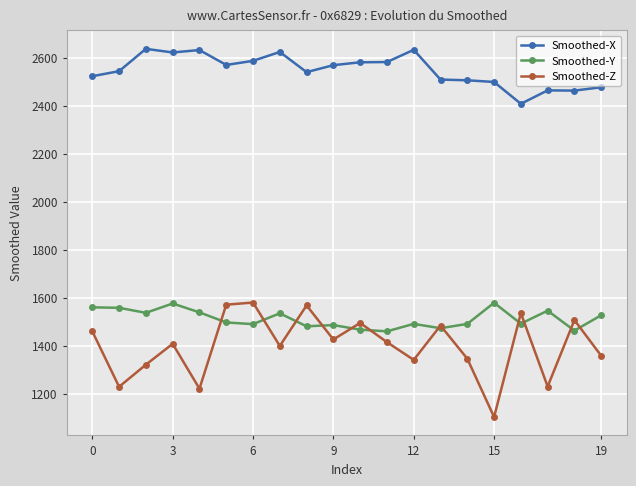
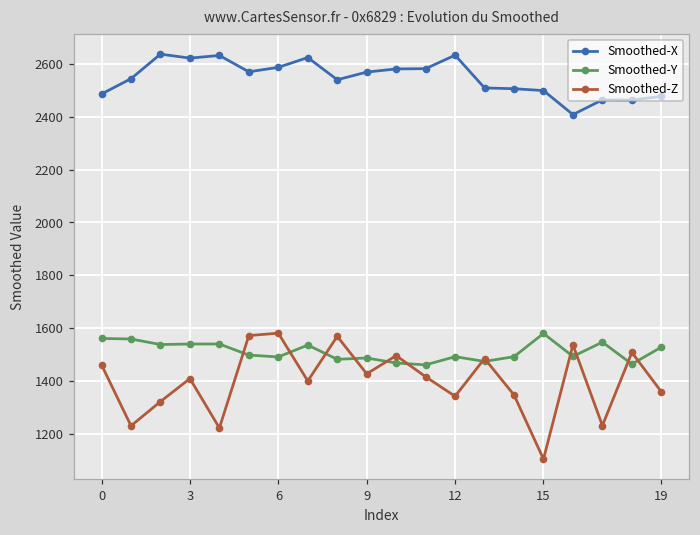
  {
    "Smoothed-X": {
-     "0": 2520,
+     "0": 2490,
      "3": 2620,
      "6": 2590,
      "9": 2570,
      "12": 2630,
      "15": 2500,
      "19": 2480
    },
    "Smoothed-Y": {
      "0": 1560,
-     "3": 1580,
+     "3": 1540,
      "6": 1490,
      "9": 1490,
      "12": 1490,
      "15": 1580,
      "19": 1530
    },
    "Smoothed-Z": {
      "0": 1460,
      "3": 1410,
      "6": 1580,
      "9": 1430,
      "12": 1340,
      "15": 1100,
      "19": 1360
    }
  }
